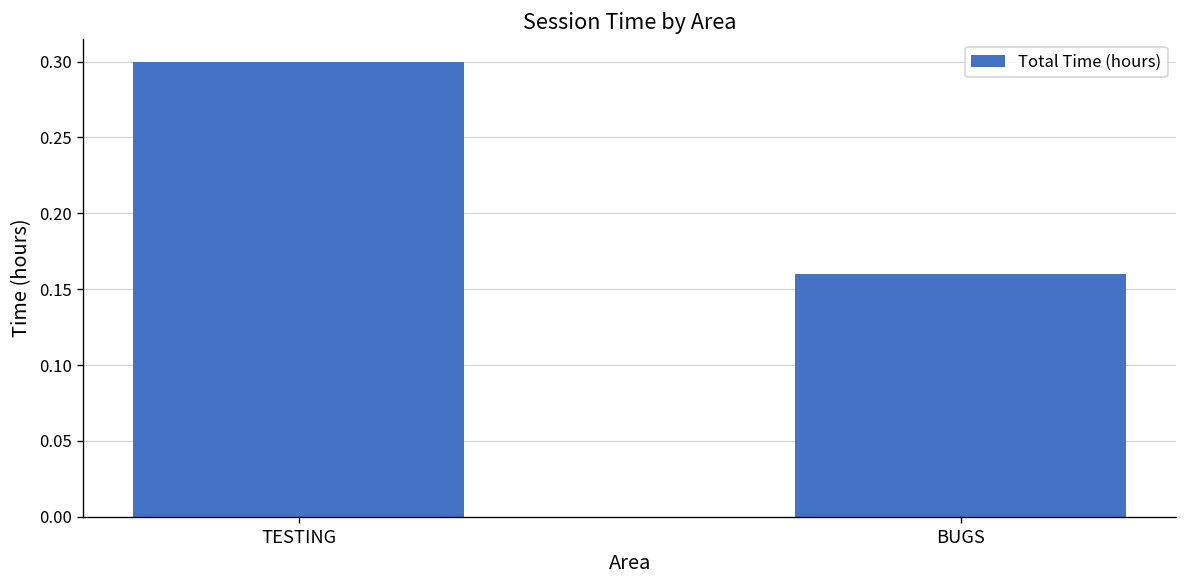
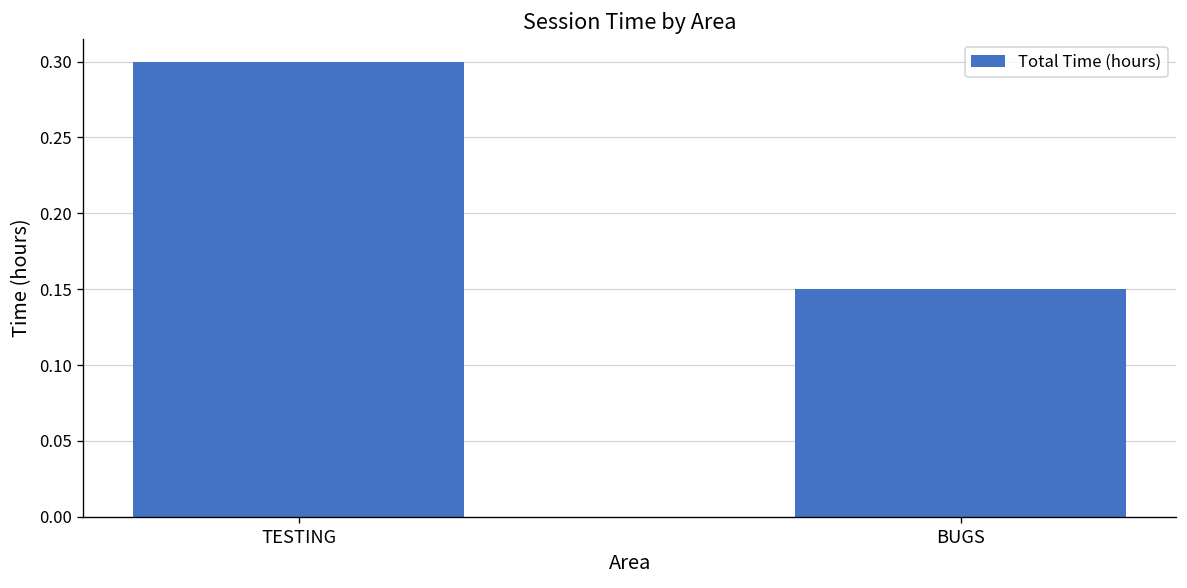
  {
    "TESTING": 0.30,
-   "BUGS": 0.16
+   "BUGS": 0.15
  }
